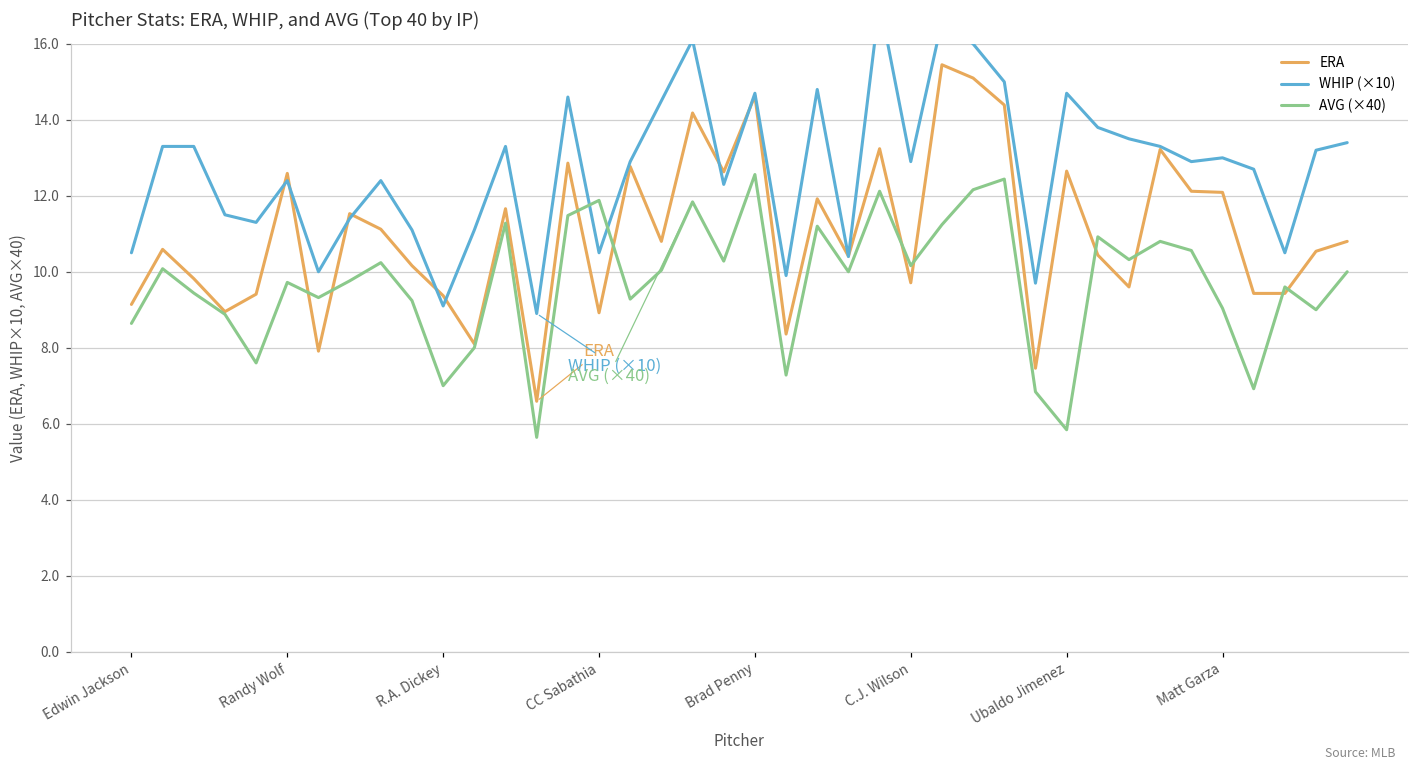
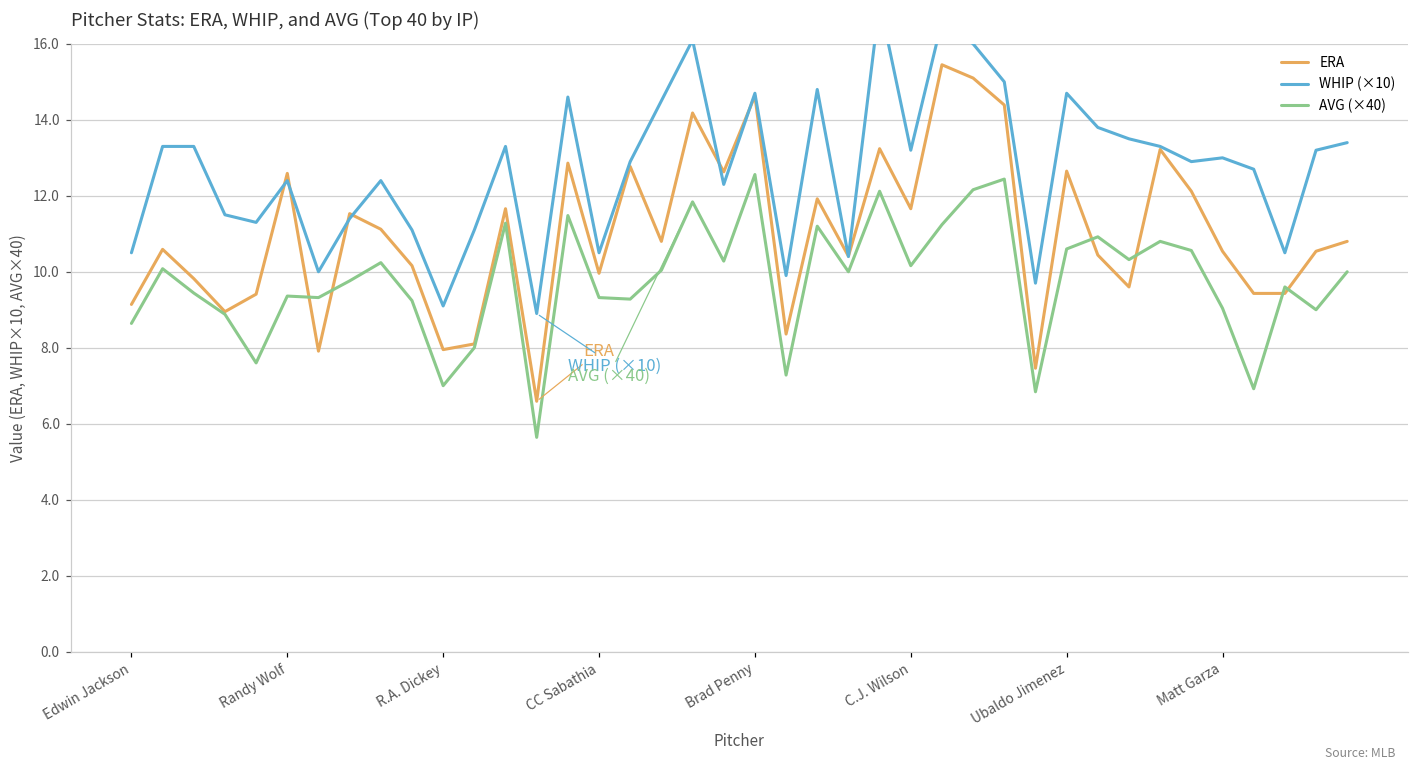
  {
    "ERA": {
      "Edwin Jackson": 9.1,
      "Randy Wolf": 12.6,
-     "R.A. Dickey": 9.4,
-     "CC Sabathia": 8.9,
-     "C.J. Wilson": 9.7,
+     "R.A. Dickey": 8.0,
+     "CC Sabathia": 10.0,
+     "C.J. Wilson": 11.7,
      "Ubaldo Jimenez": 12.7,
-     "Matt Garza": 12.1
+     "Matt Garza": 10.5
    },
    "WHIP (×10)": {
      "Edwin Jackson": 10.5,
      "Randy Wolf": 12.4,
      "R.A. Dickey": 9.1,
-     "C.J. Wilson": 12.9,
+     "C.J. Wilson": 13.2,
      "Ubaldo Jimenez": 14.7,
      "Matt Garza": 13.0
    },
    "AVG (×40)": {
      "Edwin Jackson": 8.6,
-     "Randy Wolf": 9.7,
+     "Randy Wolf": 9.4,
      "R.A. Dickey": 7.0,
-     "CC Sabathia": 11.9,
+     "CC Sabathia": 9.3,
      "Brad Penny": 12.6,
      "C.J. Wilson": 10.2,
-     "Ubaldo Jimenez": 5.8,
+     "Ubaldo Jimenez": 10.6,
      "Matt Garza": 9.0
    }
  }
